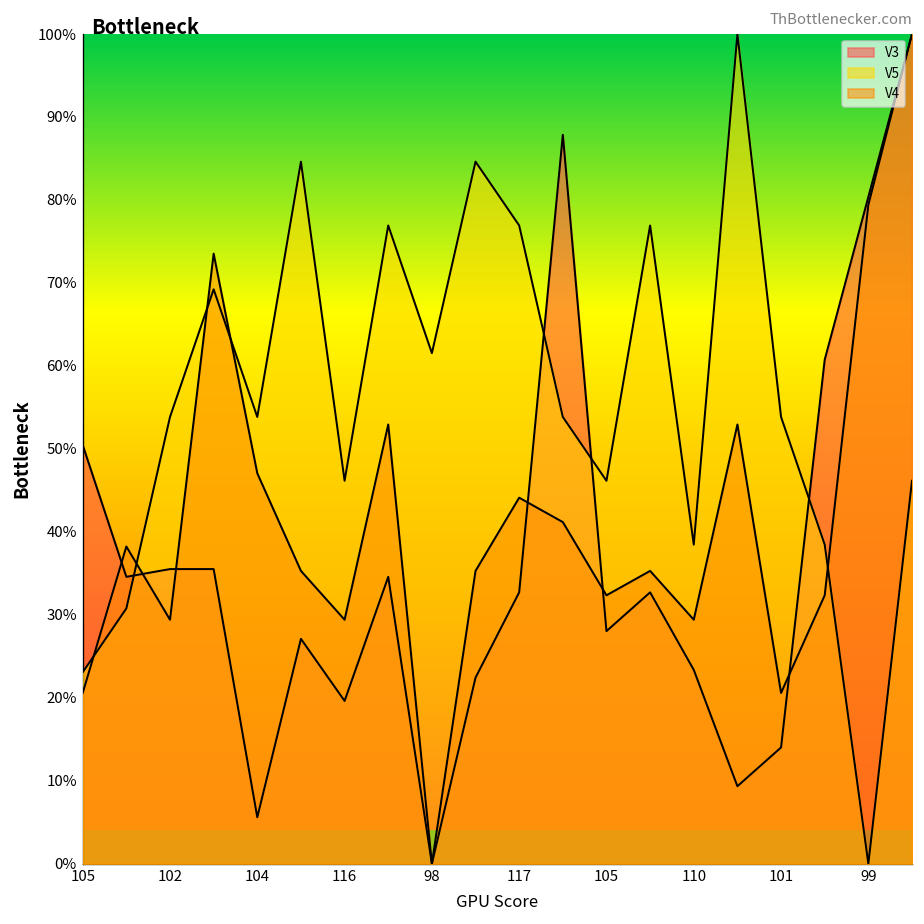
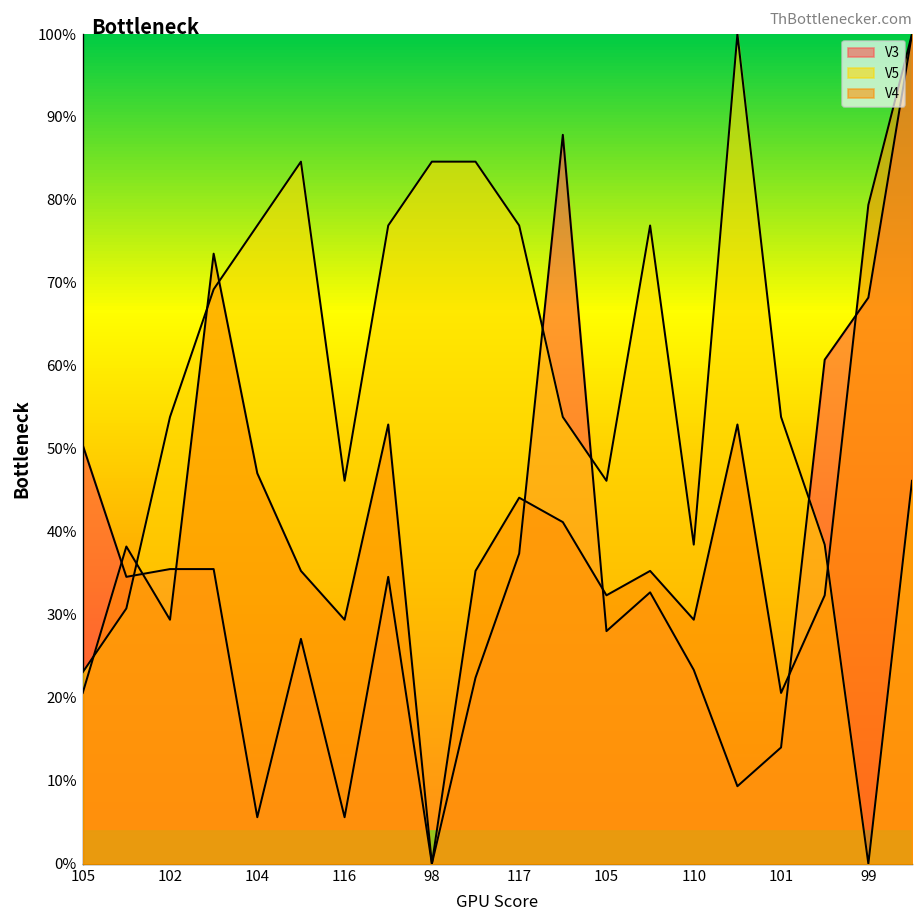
  {
    "V3": {
      "102": "36%",
      "104": "6%",
-     "116": "20%",
-     "117": "33%",
+     "116": "6%",
+     "117": "37%",
      "110": "23%",
      "101": "14%",
-     "99": "80%"
+     "99": "68%"
    },
    "V5": {
      "102": "54%",
-     "104": "54%",
+     "104": "77%",
      "116": "46%",
-     "98": "62%",
+     "98": "85%",
      "117": "77%",
      "110": "38%",
      "101": "54%"
    },
    "V4": {
      "102": "29%",
      "104": "47%",
      "116": "29%",
      "117": "44%",
      "110": "29%",
      "101": "21%",
      "99": "79%"
    }
  }
